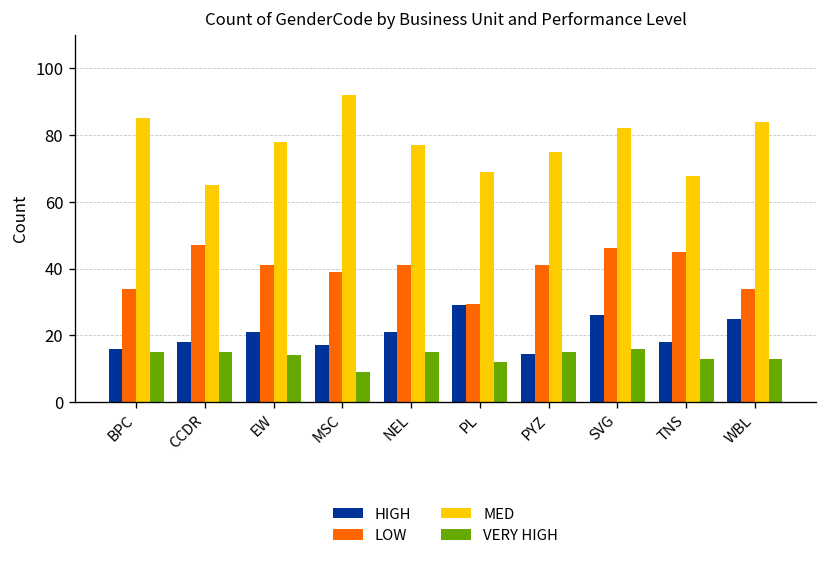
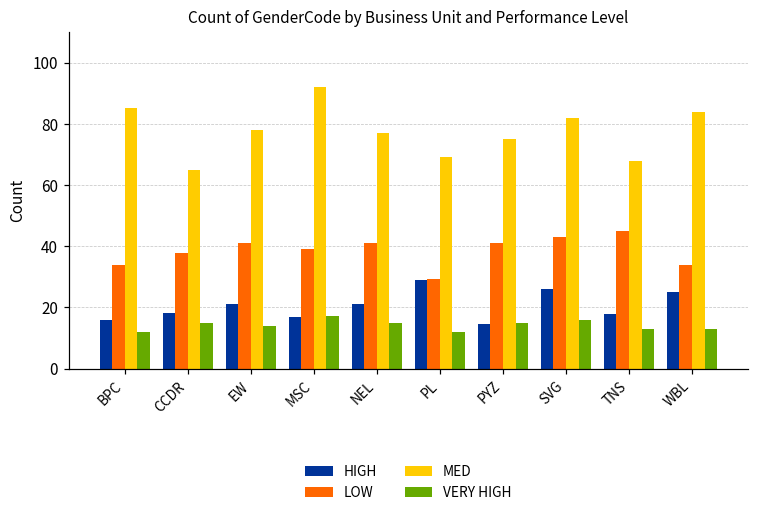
  {
    "HIGH": {
      "BPC": 16,
      "CCDR": 18,
      "EW": 21,
      "MSC": 17,
      "NEL": 21,
      "PL": 29,
      "PYZ": 14,
      "SVG": 26,
      "TNS": 18,
      "WBL": 25
    },
    "LOW": {
      "BPC": 34,
-     "CCDR": 47,
+     "CCDR": 38,
      "EW": 41,
      "MSC": 39,
      "NEL": 41,
      "PL": 29,
      "PYZ": 41,
-     "SVG": 46,
+     "SVG": 43,
      "TNS": 45,
      "WBL": 34
    },
    "MED": {
      "BPC": 85,
      "CCDR": 65,
      "EW": 78,
      "MSC": 92,
      "NEL": 77,
      "PL": 69,
      "PYZ": 75,
      "SVG": 82,
      "TNS": 68,
      "WBL": 84
    },
    "VERY HIGH": {
-     "BPC": 15,
+     "BPC": 12,
      "CCDR": 15,
      "EW": 14,
-     "MSC": 9,
+     "MSC": 17,
      "NEL": 15,
      "PL": 12,
      "PYZ": 15,
      "SVG": 16,
      "TNS": 13,
      "WBL": 13
    }
  }
